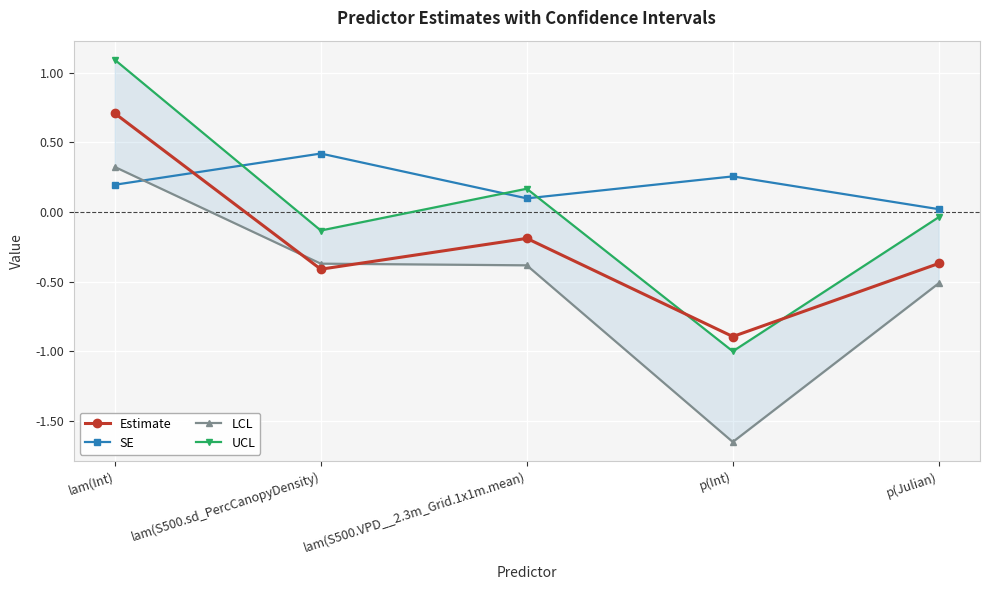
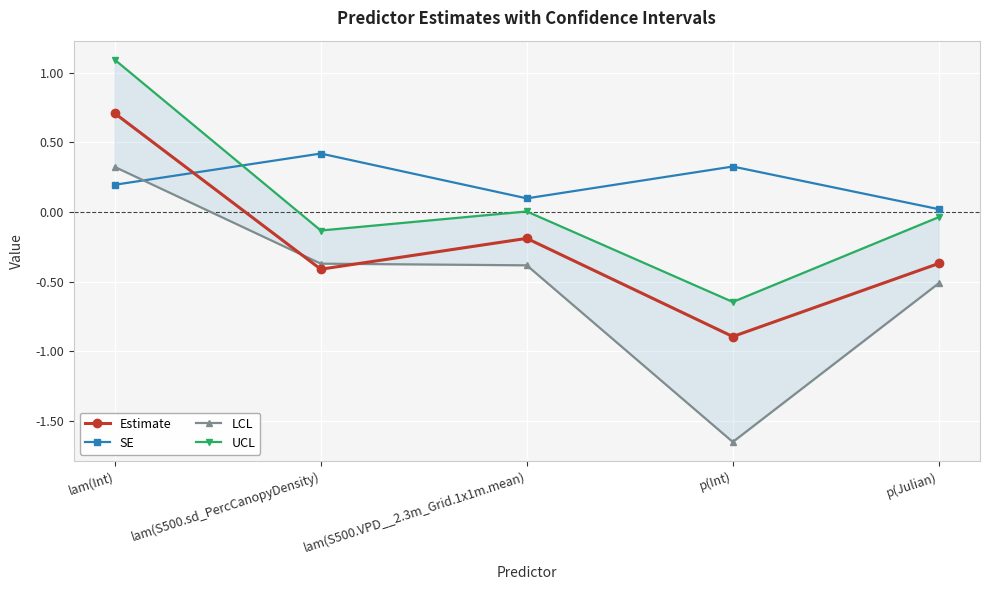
  {
    "Estimate": {
      "lam(Int)": 0.71,
      "lam(S500.sd_PercCanopyDensity)": -0.41,
      "lam(S500.VPD__2.3m_Grid.1x1m.mean)": -0.19,
      "p(Int)": -0.89,
      "p(Julian)": -0.37
    },
    "SE": {
      "lam(Int)": 0.20,
      "lam(S500.sd_PercCanopyDensity)": 0.42,
      "lam(S500.VPD__2.3m_Grid.1x1m.mean)": 0.10,
-     "p(Int)": 0.26,
+     "p(Int)": 0.33,
      "p(Julian)": 0.02
    },
    "LCL": {
      "lam(Int)": 0.32,
      "lam(S500.sd_PercCanopyDensity)": -0.37,
      "lam(S500.VPD__2.3m_Grid.1x1m.mean)": -0.38,
      "p(Int)": -1.65,
      "p(Julian)": -0.51
    },
    "UCL": {
      "lam(Int)": 1.09,
      "lam(S500.sd_PercCanopyDensity)": -0.13,
-     "lam(S500.VPD__2.3m_Grid.1x1m.mean)": 0.17,
-     "p(Int)": -1.00,
+     "lam(S500.VPD__2.3m_Grid.1x1m.mean)": 0.00,
+     "p(Int)": -0.65,
      "p(Julian)": -0.04
    }
  }
